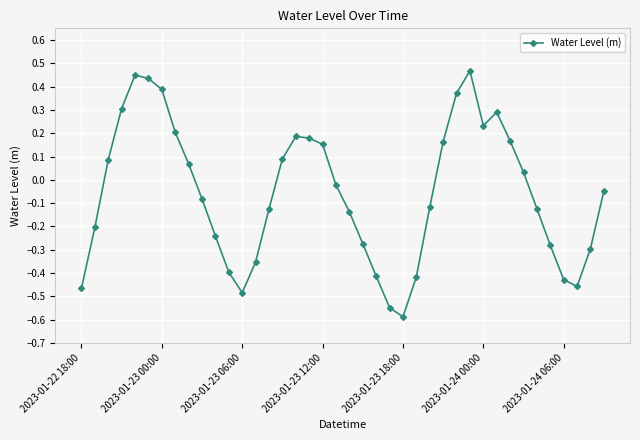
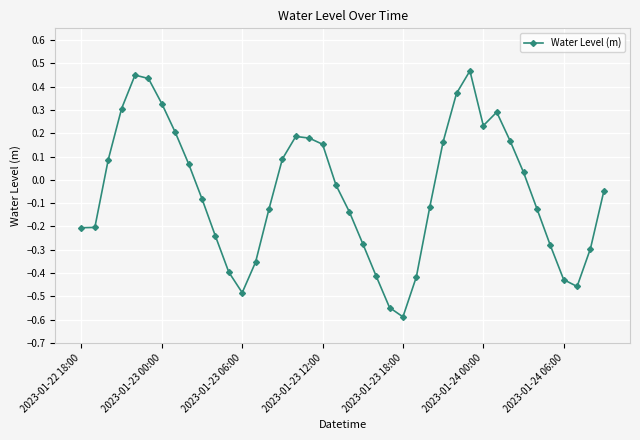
  {
-   "2023-01-22 18:00": -0.47,
-   "2023-01-23 00:00": 0.39,
+   "2023-01-22 18:00": -0.21,
+   "2023-01-23 00:00": 0.33,
    "2023-01-23 06:00": -0.48,
    "2023-01-23 12:00": 0.15,
    "2023-01-23 18:00": -0.59,
    "2023-01-24 00:00": 0.23,
    "2023-01-24 06:00": -0.43
  }
